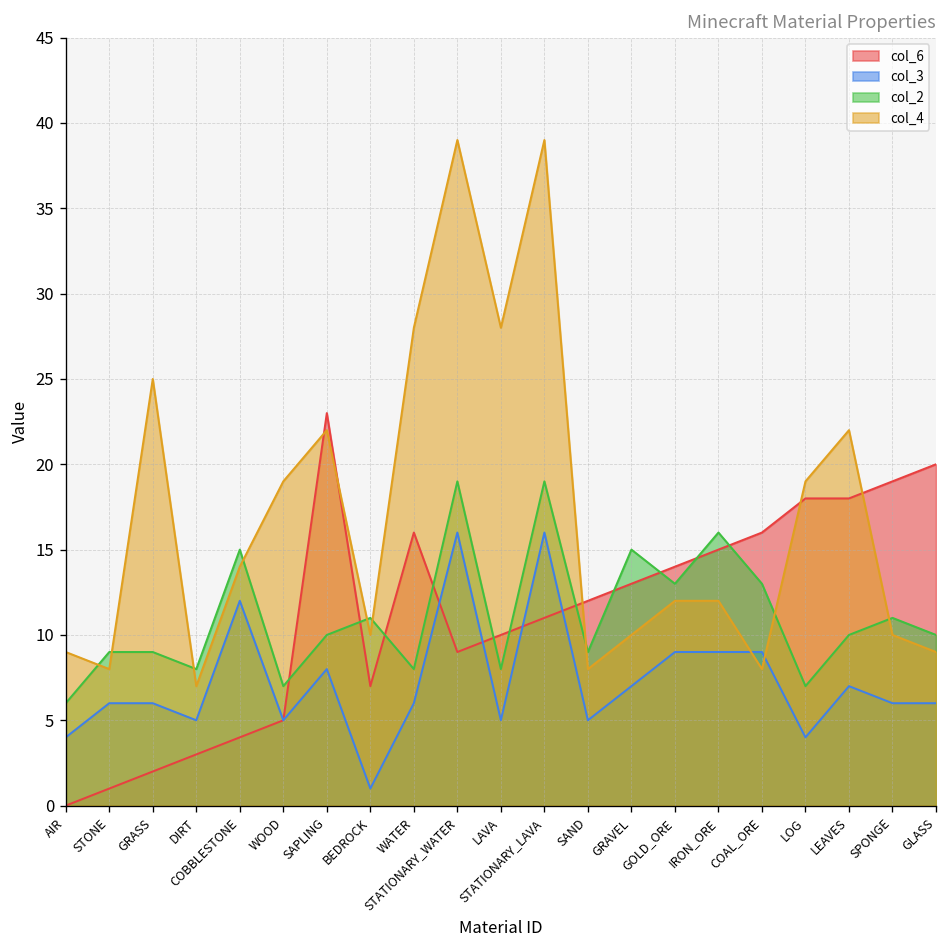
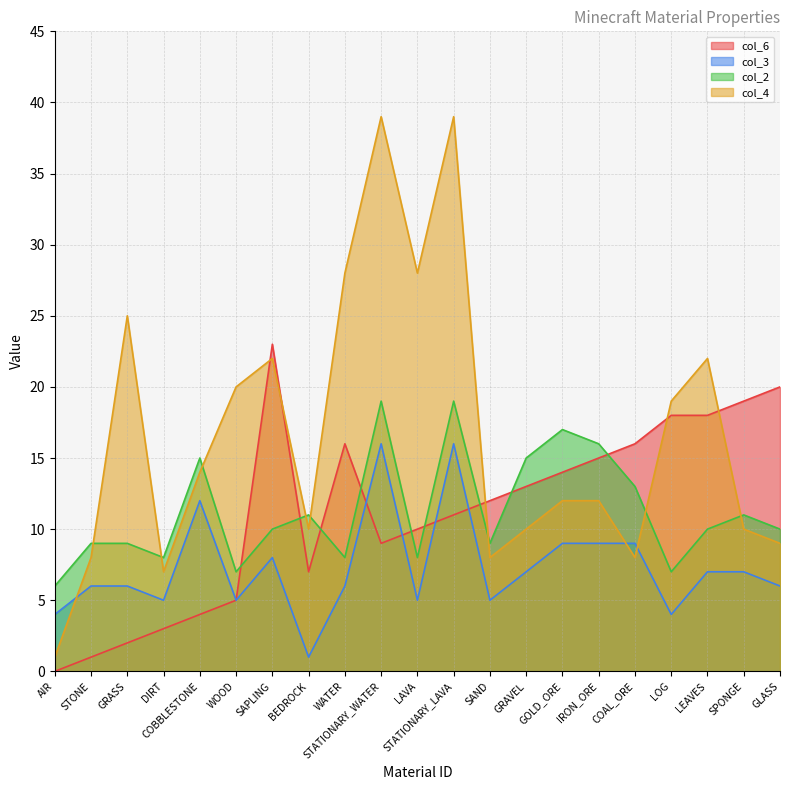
  {
    "col_6": {
      "AIR": 0,
      "STONE": 1,
      "GRASS": 2,
      "DIRT": 3,
      "COBBLESTONE": 4,
      "SAPLING": 23,
      "BEDROCK": 7,
      "WATER": 16,
      "STATIONARY_WATER": 9,
      "LAVA": 10,
      "STATIONARY_LAVA": 11,
      "SAND": 12,
      "GRAVEL": 13,
      "GOLD_ORE": 14,
      "IRON_ORE": 15,
      "COAL_ORE": 16,
      "LOG": 18,
      "LEAVES": 18,
      "SPONGE": 19,
      "GLASS": 20
    },
    "col_3": {
      "AIR": 4,
      "STONE": 6,
      "GRASS": 6,
      "DIRT": 5,
      "COBBLESTONE": 12,
      "SAPLING": 8,
      "BEDROCK": 1,
      "WATER": 6,
      "STATIONARY_WATER": 16,
      "LAVA": 5,
      "STATIONARY_LAVA": 16,
      "SAND": 5,
      "GRAVEL": 7,
      "GOLD_ORE": 9,
      "IRON_ORE": 9,
      "COAL_ORE": 9,
      "LOG": 4,
      "LEAVES": 7,
-     "SPONGE": 6,
+     "SPONGE": 7,
      "GLASS": 6
    },
    "col_2": {
      "AIR": 6,
      "STONE": 9,
      "GRASS": 9,
      "DIRT": 8,
      "COBBLESTONE": 15,
      "WOOD": 7,
      "SAPLING": 10,
      "BEDROCK": 11,
      "WATER": 8,
      "STATIONARY_WATER": 19,
      "LAVA": 8,
      "STATIONARY_LAVA": 19,
      "SAND": 9,
      "GRAVEL": 15,
-     "GOLD_ORE": 13,
+     "GOLD_ORE": 17,
      "IRON_ORE": 16,
      "COAL_ORE": 13,
      "LOG": 7,
      "LEAVES": 10,
      "SPONGE": 11,
      "GLASS": 10
    },
    "col_4": {
-     "AIR": 9,
+     "AIR": 1,
      "STONE": 8,
      "GRASS": 25,
      "DIRT": 7,
      "COBBLESTONE": 14,
-     "WOOD": 19,
+     "WOOD": 20,
      "SAPLING": 22,
      "BEDROCK": 10,
      "WATER": 28,
      "STATIONARY_WATER": 39,
      "LAVA": 28,
      "STATIONARY_LAVA": 39,
      "SAND": 8,
      "GRAVEL": 10,
      "GOLD_ORE": 12,
      "IRON_ORE": 12,
      "COAL_ORE": 8,
      "LOG": 19,
      "LEAVES": 22,
      "SPONGE": 10,
      "GLASS": 9
    }
  }
